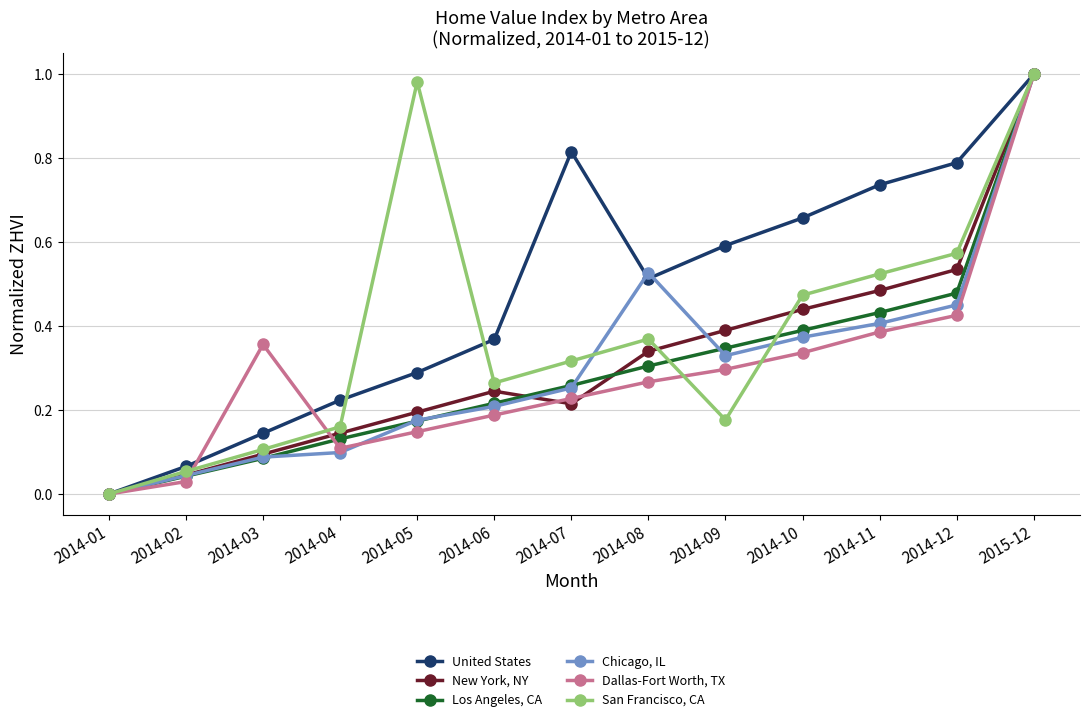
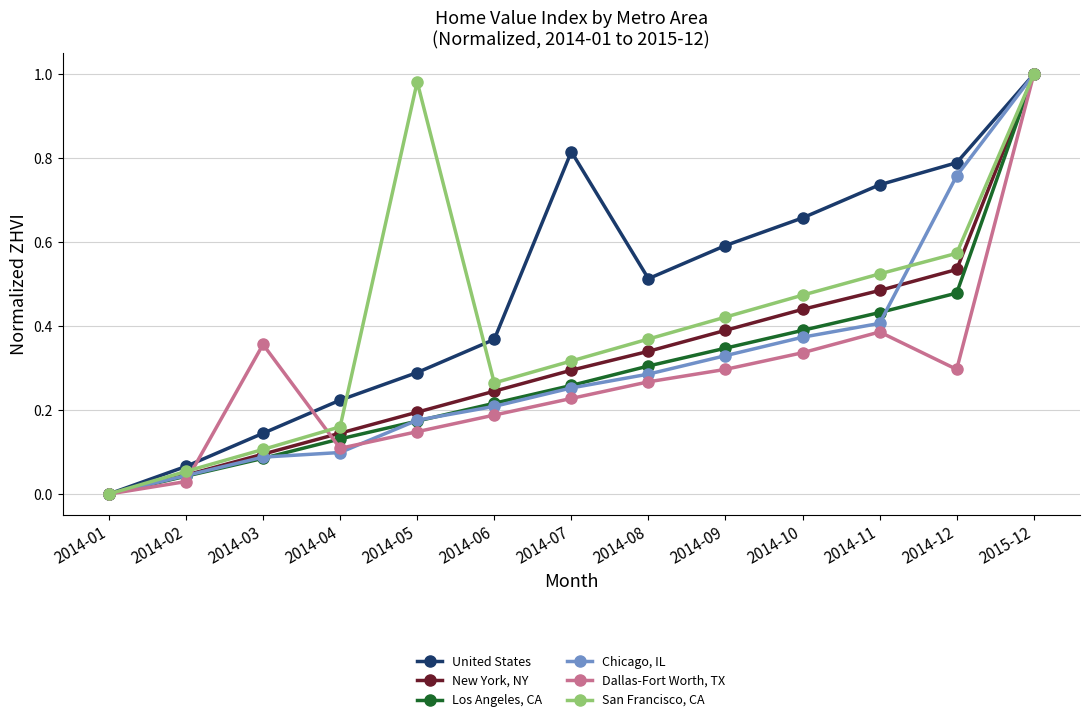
  {
    "United States": {
      "2014-02": 0.07,
      "2014-03": 0.14,
      "2014-04": 0.22,
      "2014-05": 0.29,
      "2014-06": 0.37,
      "2014-07": 0.82,
      "2014-08": 0.51,
      "2014-09": 0.59,
      "2014-10": 0.66,
      "2014-11": 0.74,
      "2014-12": 0.79
    },
    "New York, NY": {
      "2014-03": 0.10,
      "2014-04": 0.15,
      "2014-05": 0.20,
      "2014-06": 0.25,
-     "2014-07": 0.22,
+     "2014-07": 0.30,
      "2014-08": 0.34,
      "2014-09": 0.39,
      "2014-10": 0.44,
      "2014-11": 0.49,
      "2014-12": 0.54
    },
    "Los Angeles, CA": {
      "2014-04": 0.13,
      "2014-06": 0.22,
      "2014-08": 0.31,
      "2014-09": 0.35,
      "2014-10": 0.39,
      "2014-11": 0.43,
      "2014-12": 0.48
    },
    "Chicago, IL": {
      "2014-04": 0.10,
      "2014-06": 0.21,
-     "2014-08": 0.53,
+     "2014-08": 0.29,
      "2014-09": 0.33,
      "2014-10": 0.37,
      "2014-11": 0.41,
-     "2014-12": 0.45
+     "2014-12": 0.76
    },
    "Dallas-Fort Worth, TX": {
      "2014-02": 0.03,
      "2014-03": 0.36,
      "2014-04": 0.11,
      "2014-05": 0.15,
      "2014-06": 0.19,
      "2014-07": 0.23,
      "2014-08": 0.27,
      "2014-09": 0.30,
      "2014-10": 0.34,
      "2014-11": 0.39,
-     "2014-12": 0.43
+     "2014-12": 0.30
    },
    "San Francisco, CA": {
      "2014-02": 0.05,
      "2014-03": 0.11,
      "2014-04": 0.16,
      "2014-05": 0.98,
      "2014-06": 0.26,
      "2014-07": 0.32,
      "2014-08": 0.37,
-     "2014-09": 0.18,
+     "2014-09": 0.42,
      "2014-10": 0.47,
      "2014-11": 0.52,
      "2014-12": 0.57
    }
  }
